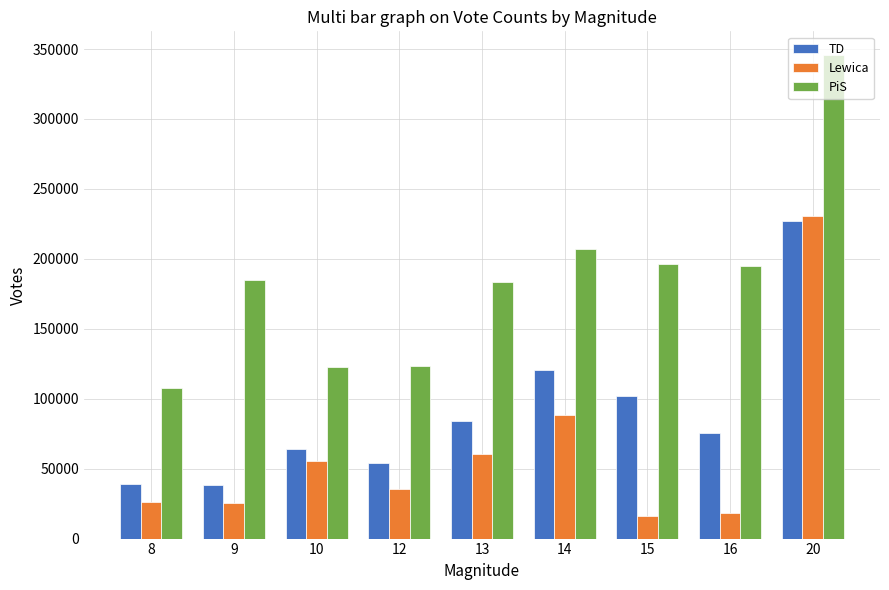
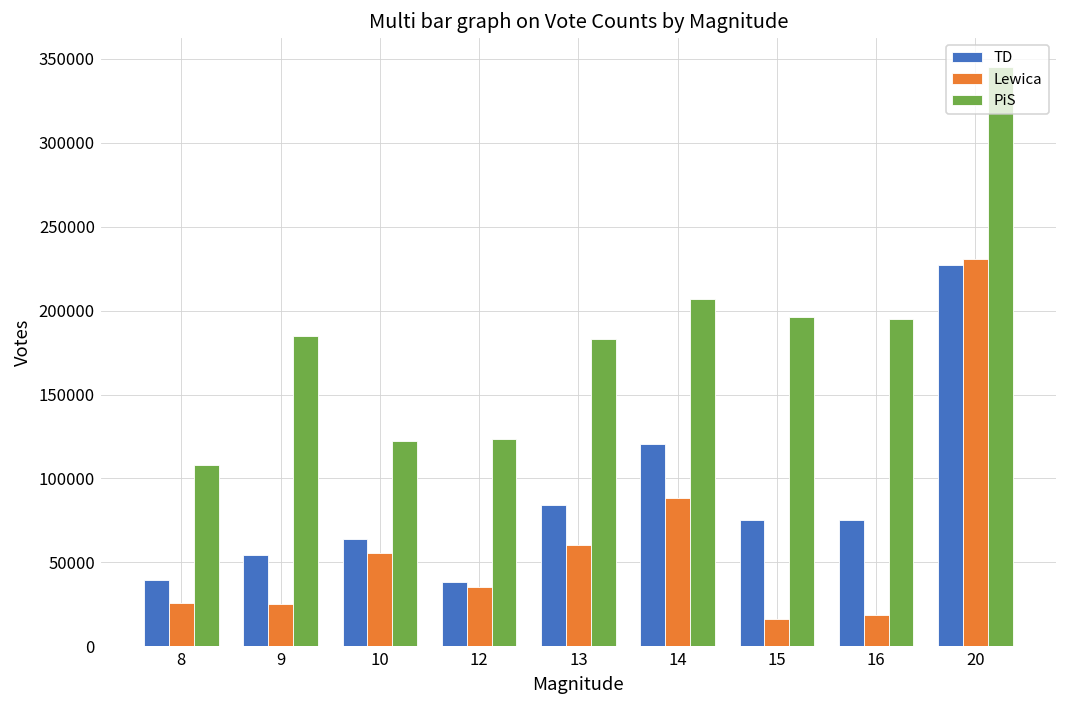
  {
    "TD": {
      "8": 39000,
-     "9": 38000,
+     "9": 54000,
      "10": 64000,
-     "12": 54000,
+     "12": 38000,
      "13": 84000,
      "14": 120000,
-     "15": 102000,
+     "15": 75000,
      "16": 76000,
      "20": 227000
    },
    "Lewica": {
      "8": 26000,
      "9": 25000,
      "10": 56000,
      "12": 35000,
      "13": 60000,
      "14": 88000,
      "15": 16000,
      "16": 18000,
      "20": 231000
    },
    "PiS": {
      "8": 108000,
      "9": 185000,
      "10": 122000,
      "12": 124000,
      "13": 183000,
      "14": 207000,
      "15": 196000,
      "16": 195000
    }
  }
